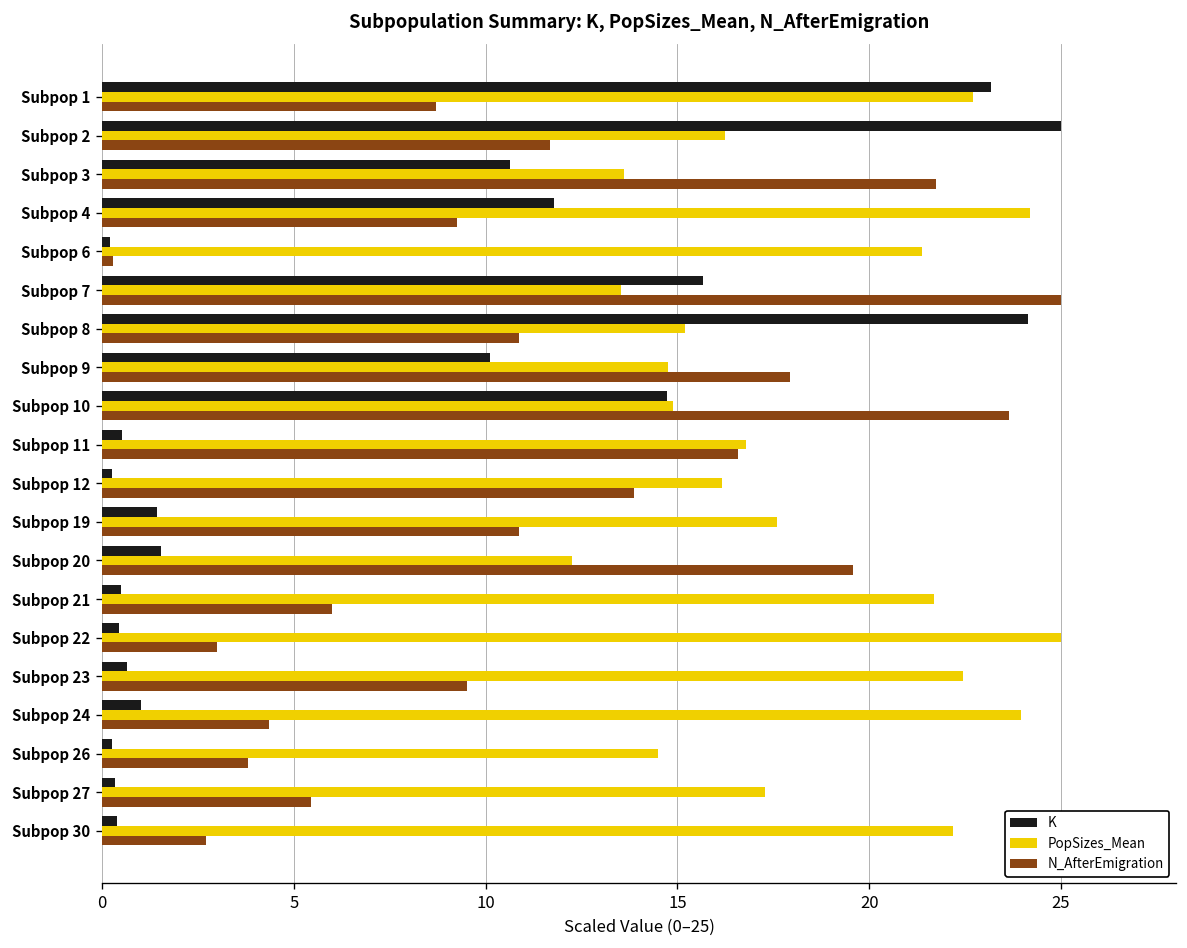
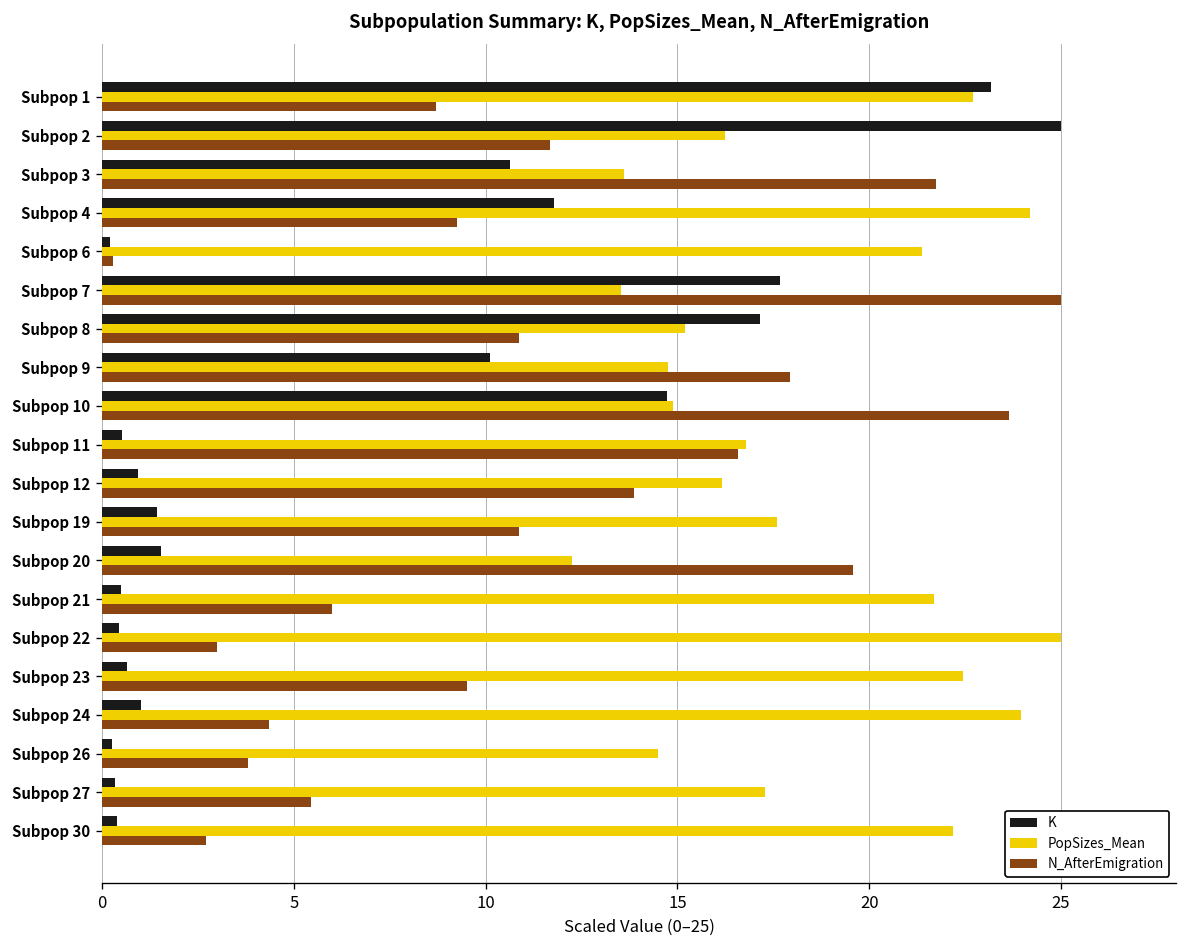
  {
    "K": {
      "Subpop 1": 23.2,
      "Subpop 2": 25.0,
      "Subpop 3": 10.6,
      "Subpop 4": 11.8,
      "Subpop 6": 0.2,
-     "Subpop 7": 15.7,
-     "Subpop 8": 24.1,
+     "Subpop 7": 17.7,
+     "Subpop 8": 17.2,
      "Subpop 9": 10.1,
      "Subpop 10": 14.7,
      "Subpop 11": 0.5,
-     "Subpop 12": 0.3,
+     "Subpop 12": 0.9,
      "Subpop 19": 1.4,
      "Subpop 20": 1.5,
      "Subpop 21": 0.5,
      "Subpop 22": 0.4,
      "Subpop 23": 0.7,
      "Subpop 24": 1.0,
      "Subpop 26": 0.3,
      "Subpop 27": 0.3,
      "Subpop 30": 0.4
    },
    "PopSizes_Mean": {
      "Subpop 1": 22.7,
      "Subpop 2": 16.3,
      "Subpop 3": 13.6,
      "Subpop 4": 24.2,
      "Subpop 6": 21.4,
      "Subpop 7": 13.5,
      "Subpop 8": 15.2,
      "Subpop 9": 14.7,
      "Subpop 10": 14.9,
      "Subpop 11": 16.8,
      "Subpop 12": 16.2,
      "Subpop 19": 17.6,
      "Subpop 20": 12.2,
      "Subpop 21": 21.7,
      "Subpop 22": 25.0,
      "Subpop 23": 22.4,
      "Subpop 24": 24.0,
      "Subpop 26": 14.5,
      "Subpop 27": 17.3,
      "Subpop 30": 22.2
    },
    "N_AfterEmigration": {
      "Subpop 1": 8.7,
      "Subpop 2": 11.7,
      "Subpop 3": 21.7,
      "Subpop 4": 9.2,
      "Subpop 6": 0.3,
      "Subpop 7": 25.0,
      "Subpop 8": 10.9,
      "Subpop 9": 17.9,
      "Subpop 10": 23.6,
      "Subpop 11": 16.6,
      "Subpop 12": 13.9,
      "Subpop 19": 10.9,
      "Subpop 20": 19.6,
      "Subpop 21": 6.0,
      "Subpop 22": 3.0,
      "Subpop 23": 9.5,
      "Subpop 24": 4.3,
      "Subpop 26": 3.8,
      "Subpop 27": 5.4,
      "Subpop 30": 2.7
    }
  }
